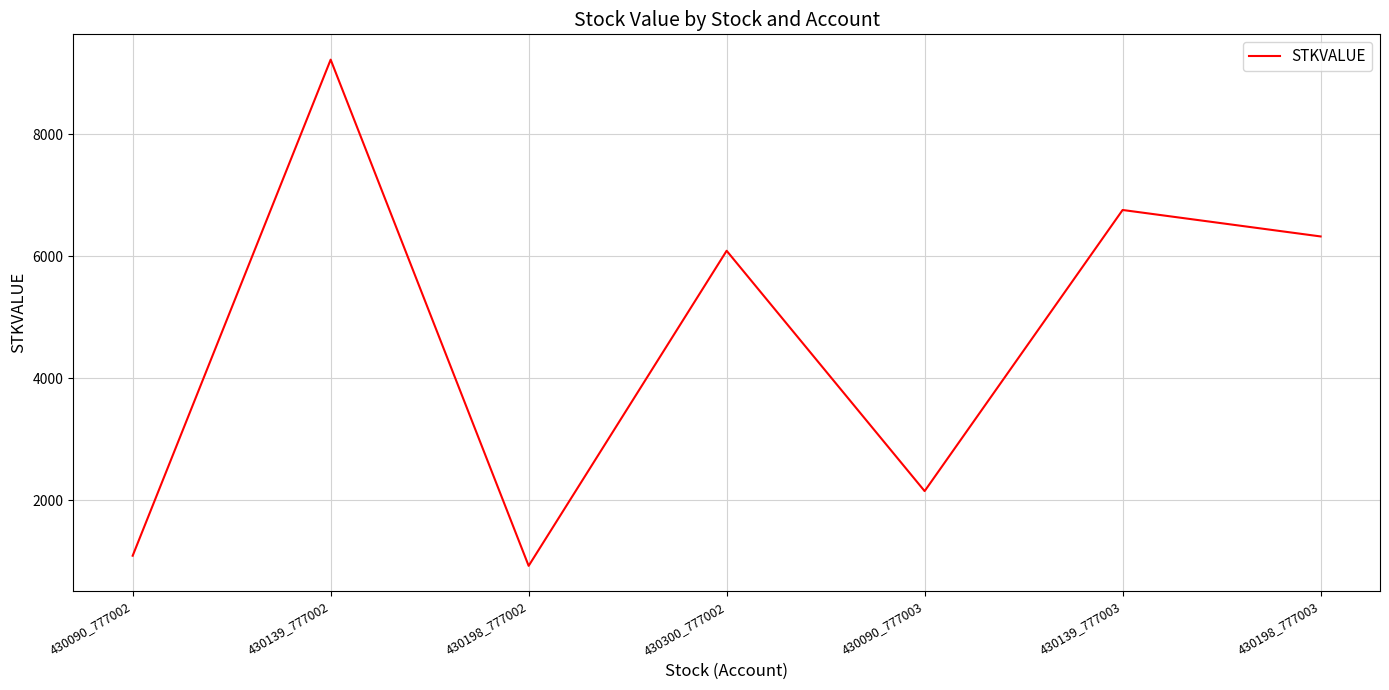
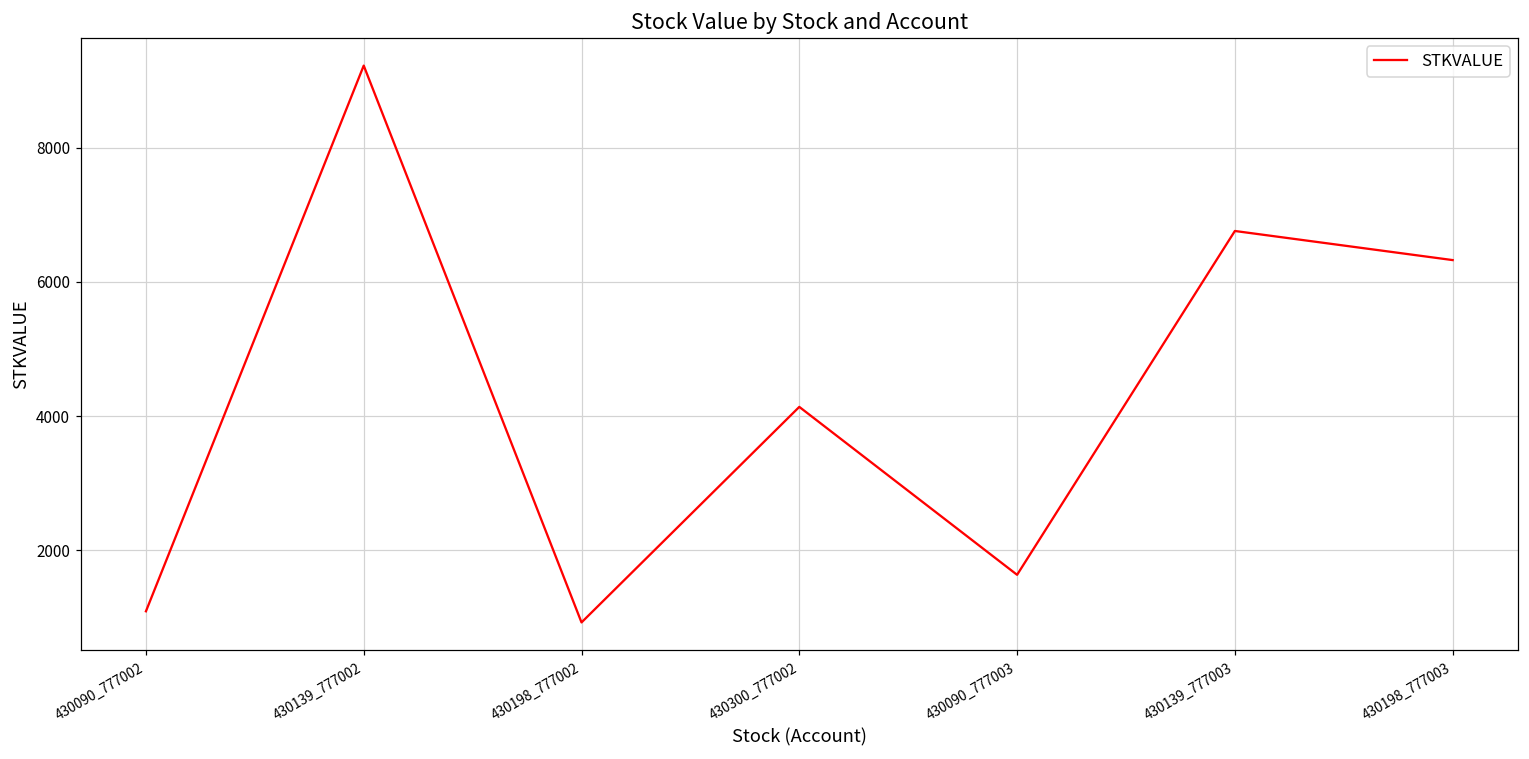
  {
    "430090_777002": 1100,
    "430139_777002": 9200,
    "430198_777002": 900,
-   "430300_777002": 6100,
-   "430090_777003": 2100,
+   "430300_777002": 4100,
+   "430090_777003": 1600,
    "430139_777003": 6800,
    "430198_777003": 6300
  }
